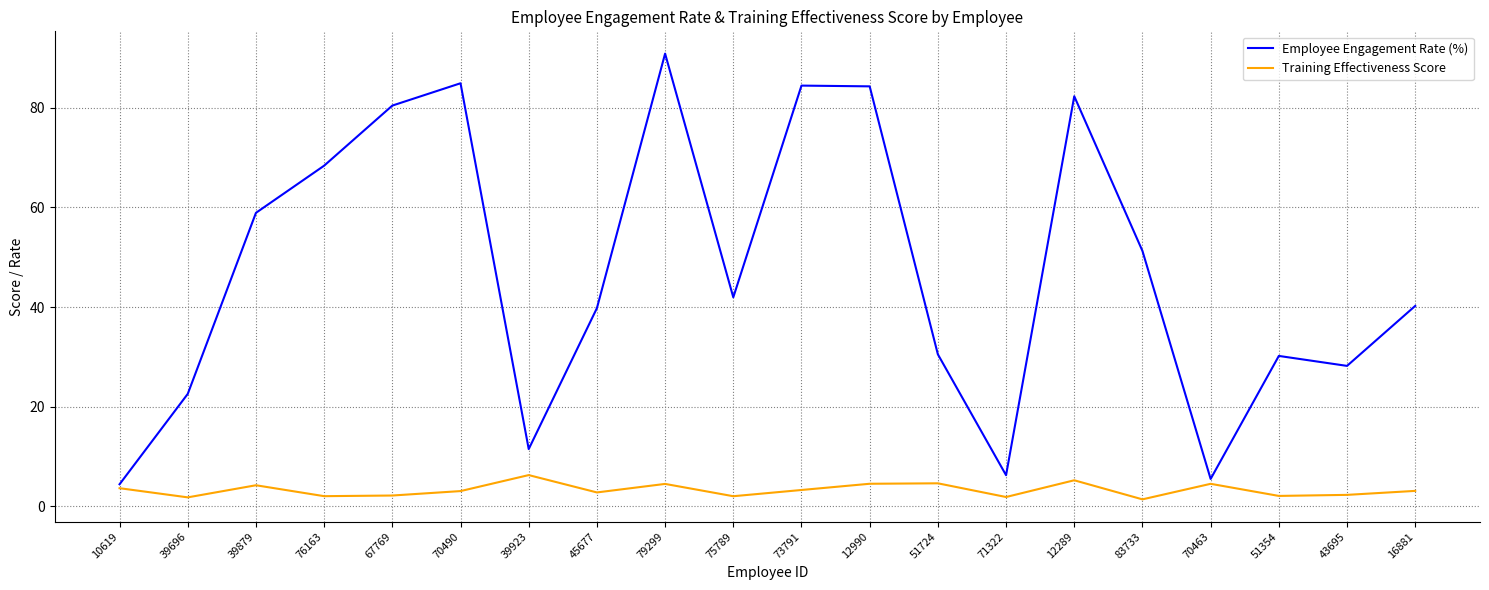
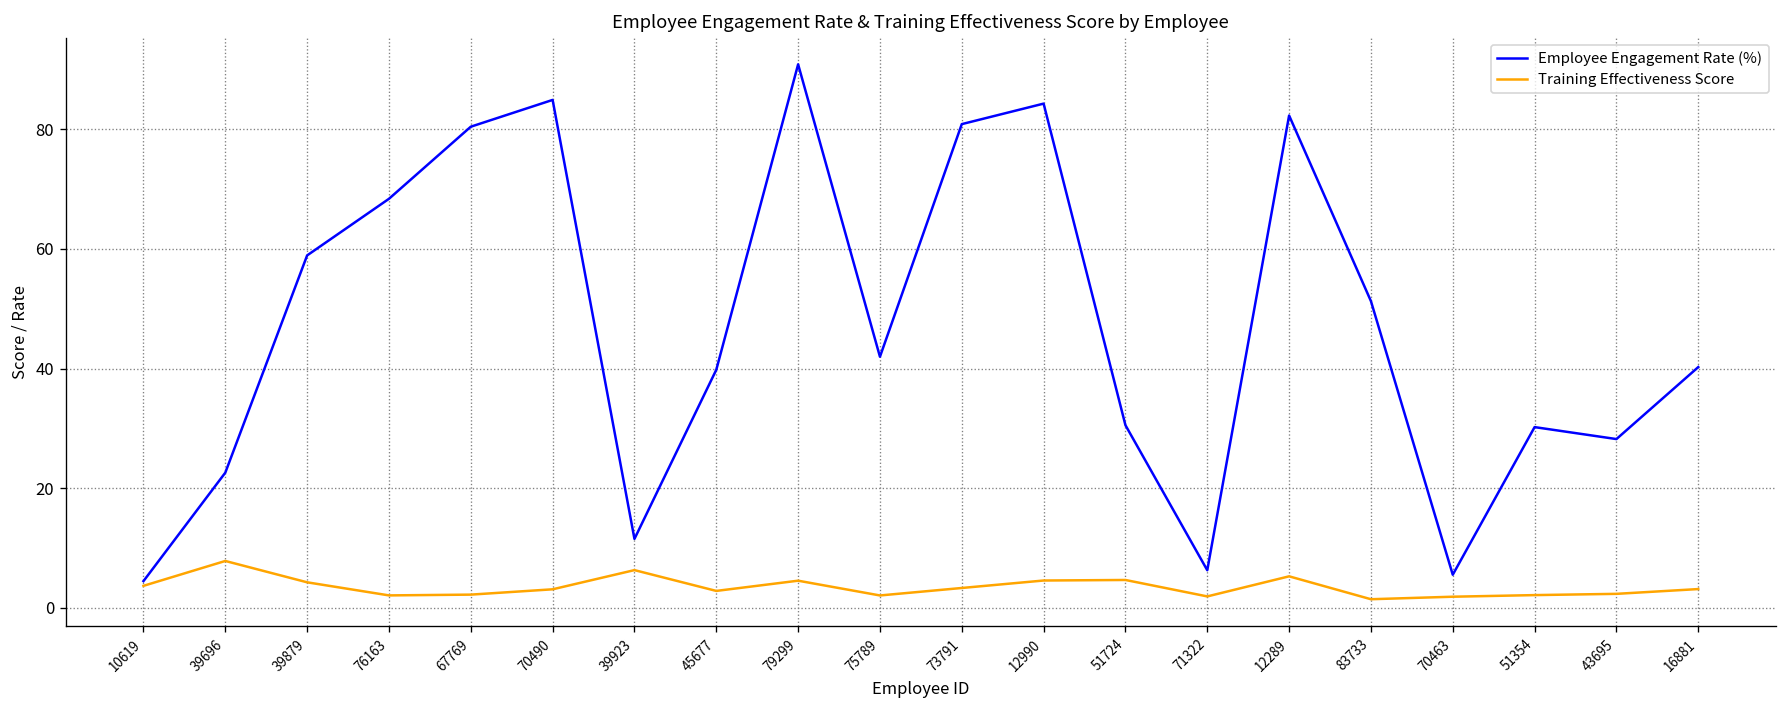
  {
    "Employee Engagement Rate (%)": {
      "10619": 4,
      "39696": 23,
      "39879": 59,
      "76163": 68,
      "67769": 80,
      "70490": 85,
      "39923": 12,
      "45677": 40,
      "79299": 91,
      "75789": 42,
-     "73791": 84,
+     "73791": 81,
      "12990": 84,
      "51724": 31,
      "71322": 6,
      "12289": 82,
      "83733": 51,
      "70463": 6,
      "51354": 30,
      "43695": 28,
      "16881": 40
    },
    "Training Effectiveness Score": {
      "10619": 4,
-     "39696": 2,
+     "39696": 8,
      "39879": 4,
      "76163": 2,
      "67769": 2,
      "70490": 3,
      "39923": 6,
      "45677": 3,
      "79299": 5,
      "75789": 2,
      "73791": 3,
      "12990": 5,
      "51724": 5,
      "71322": 2,
      "12289": 5,
      "83733": 1,
-     "70463": 5,
+     "70463": 2,
      "51354": 2,
      "43695": 2,
      "16881": 3
    }
  }
